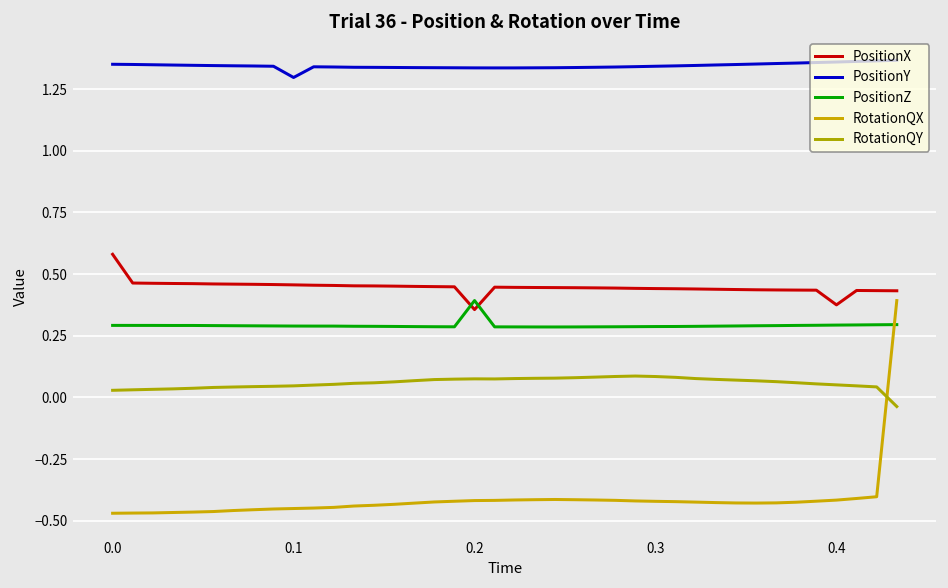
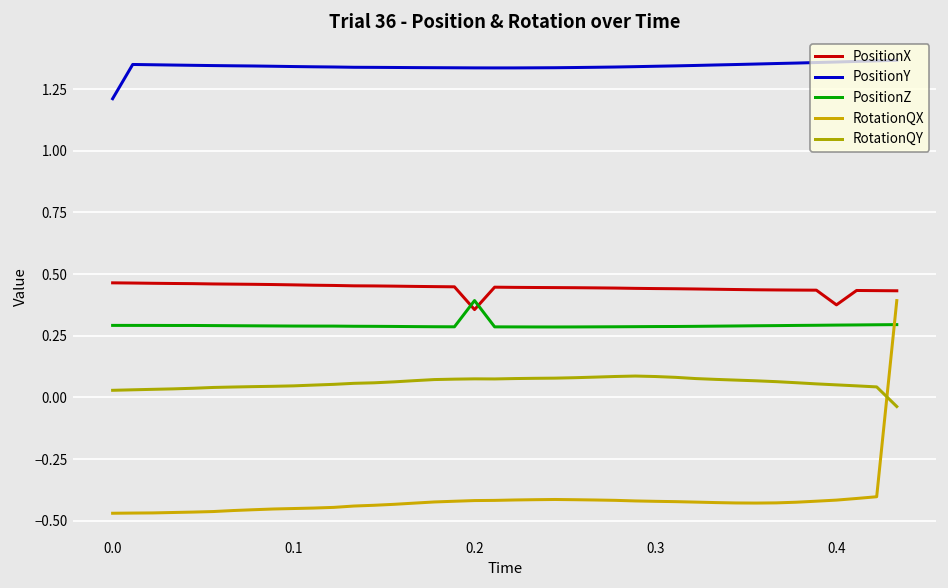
  {
    "PositionX": {
-     "0.0": 0.58,
+     "0.0": 0.46,
      "0.1": 0.46,
      "0.2": 0.36,
      "0.3": 0.44,
      "0.4": 0.38
    },
    "PositionY": {
-     "0.0": 1.35,
-     "0.1": 1.30,
+     "0.0": 1.21,
+     "0.1": 1.34,
      "0.2": 1.34,
      "0.3": 1.34
    },
    "PositionZ": {
      "0.0": 0.29,
      "0.1": 0.29,
      "0.2": 0.39,
      "0.3": 0.29,
      "0.4": 0.29
    }
  }
